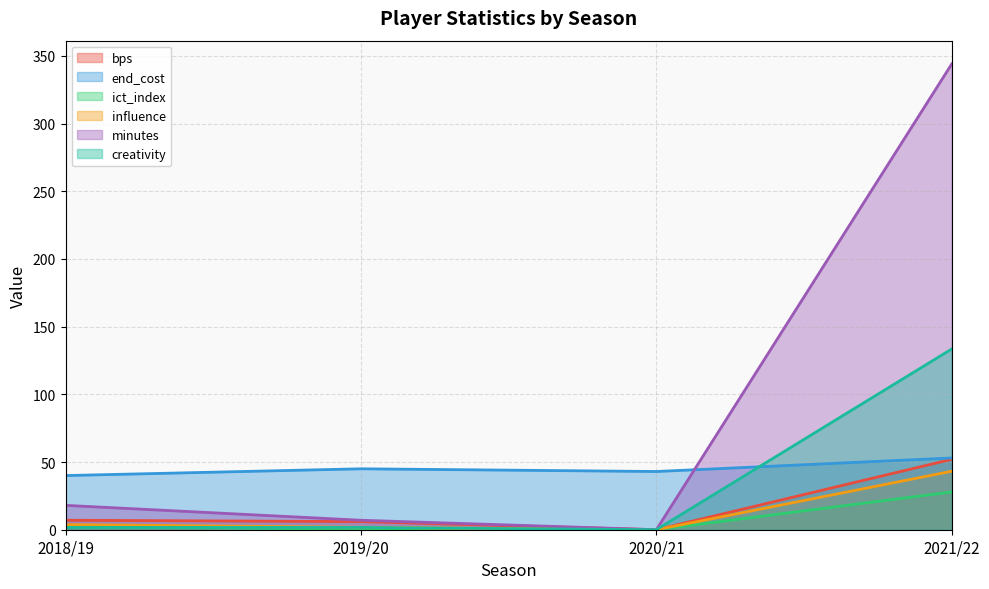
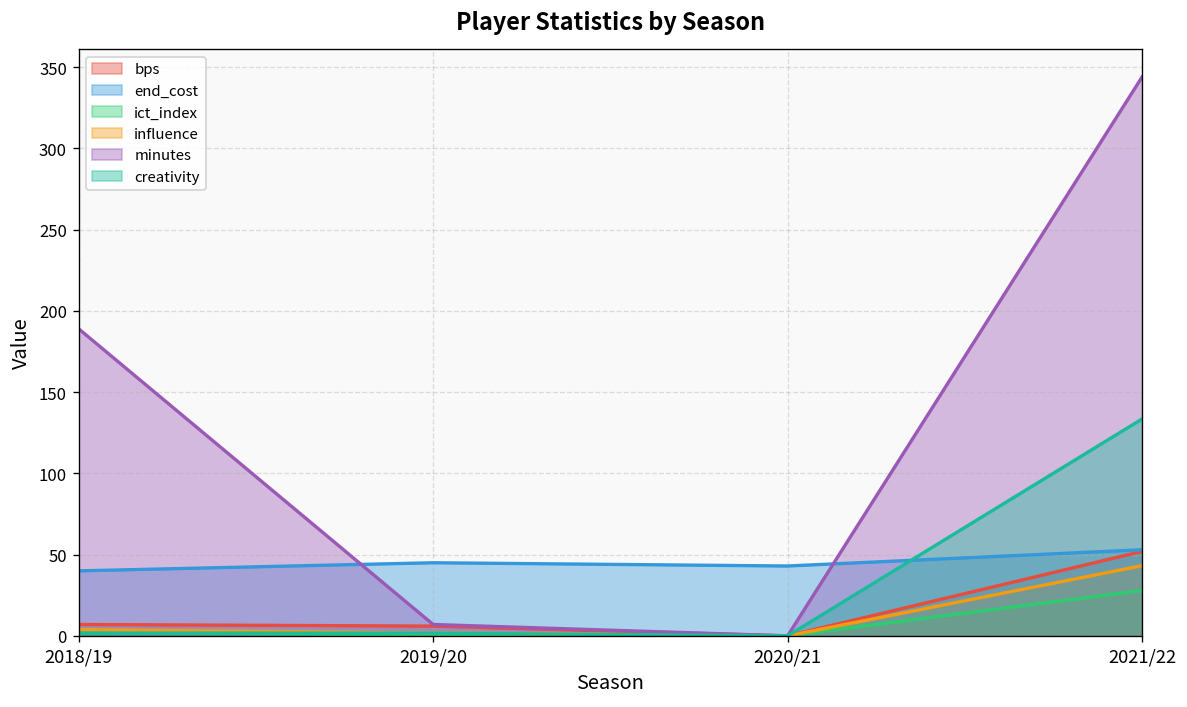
  {
    "minutes": {
-     "2018/19": 18,
+     "2018/19": 189,
      "2021/22": 344
    }
  }
